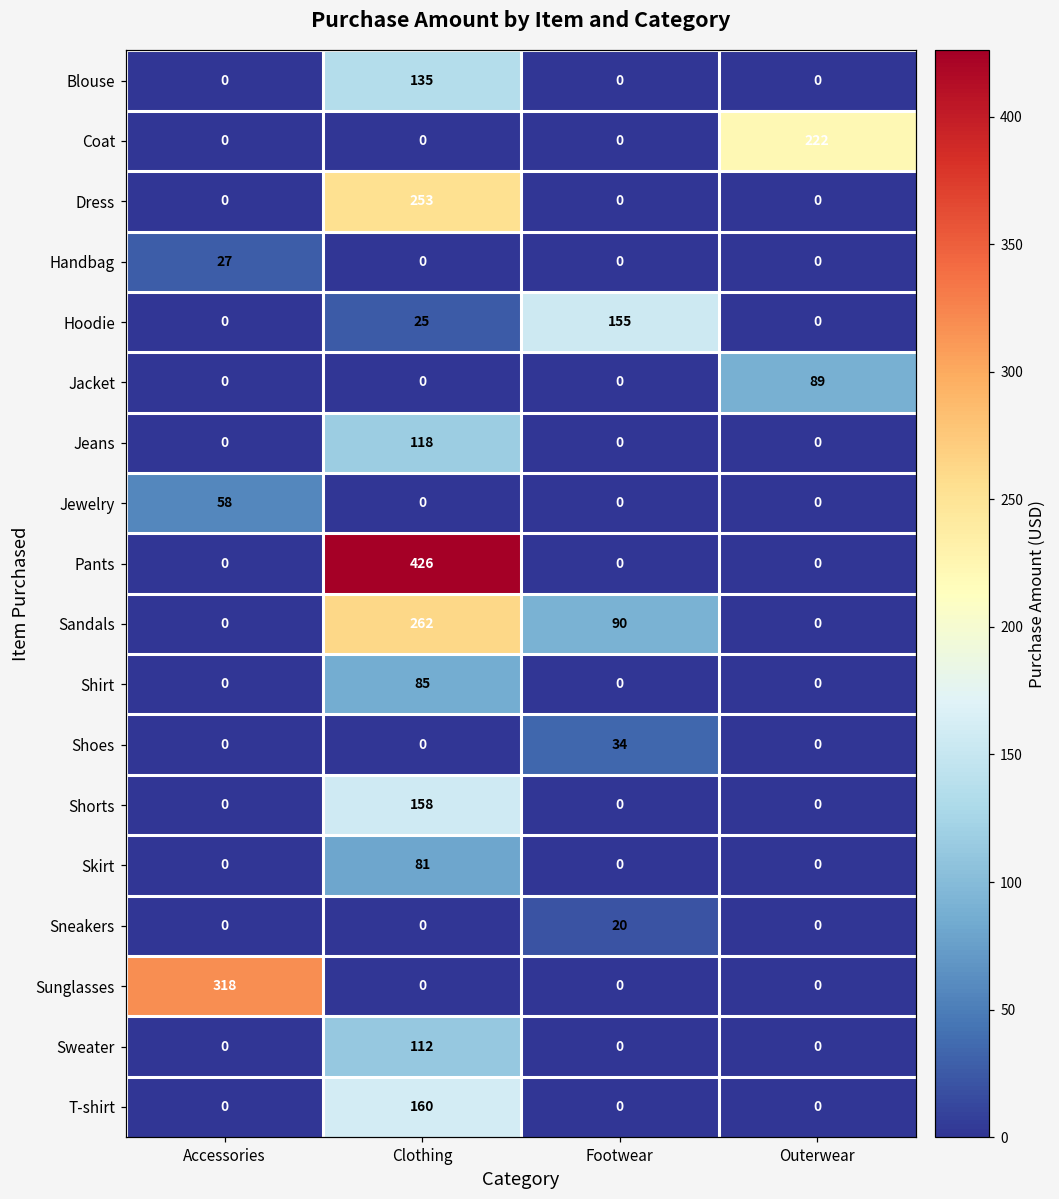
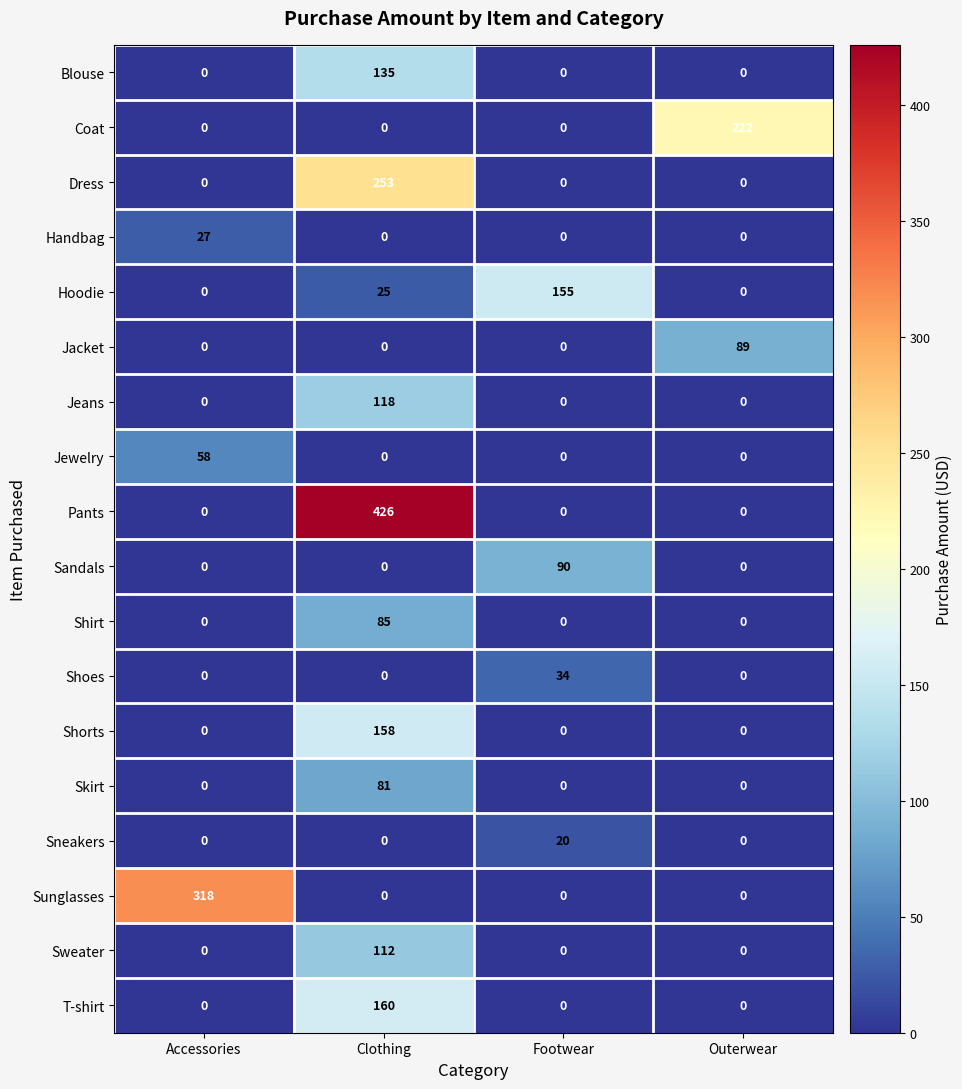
  {
    "Blouse": {
      "Accessories": 0,
      "Clothing": 135,
      "Footwear": 0,
      "Outerwear": 0
    },
    "Coat": {
      "Accessories": 0,
      "Clothing": 0,
      "Footwear": 0,
      "Outerwear": 222
    },
    "Dress": {
      "Accessories": 0,
      "Clothing": 253,
      "Footwear": 0,
      "Outerwear": 0
    },
    "Handbag": {
      "Accessories": 27,
      "Clothing": 0,
      "Footwear": 0,
      "Outerwear": 0
    },
    "Hoodie": {
      "Accessories": 0,
      "Clothing": 25,
      "Footwear": 155,
      "Outerwear": 0
    },
    "Jacket": {
      "Accessories": 0,
      "Clothing": 0,
      "Footwear": 0,
      "Outerwear": 89
    },
    "Jeans": {
      "Accessories": 0,
      "Clothing": 118,
      "Footwear": 0,
      "Outerwear": 0
    },
    "Jewelry": {
      "Accessories": 58,
      "Clothing": 0,
      "Footwear": 0,
      "Outerwear": 0
    },
    "Pants": {
      "Accessories": 0,
      "Clothing": 426,
      "Footwear": 0,
      "Outerwear": 0
    },
    "Sandals": {
      "Accessories": 0,
-     "Clothing": 262,
+     "Clothing": 0,
      "Footwear": 90,
      "Outerwear": 0
    },
    "Shirt": {
      "Accessories": 0,
      "Clothing": 85,
      "Footwear": 0,
      "Outerwear": 0
    },
    "Shoes": {
      "Accessories": 0,
      "Clothing": 0,
      "Footwear": 34,
      "Outerwear": 0
    },
    "Shorts": {
      "Accessories": 0,
      "Clothing": 158,
      "Footwear": 0,
      "Outerwear": 0
    },
    "Skirt": {
      "Accessories": 0,
      "Clothing": 81,
      "Footwear": 0,
      "Outerwear": 0
    },
    "Sneakers": {
      "Accessories": 0,
      "Clothing": 0,
      "Footwear": 20,
      "Outerwear": 0
    },
    "Sunglasses": {
      "Accessories": 318,
      "Clothing": 0,
      "Footwear": 0,
      "Outerwear": 0
    },
    "Sweater": {
      "Accessories": 0,
      "Clothing": 112,
      "Footwear": 0,
      "Outerwear": 0
    },
    "T-shirt": {
      "Accessories": 0,
      "Clothing": 160,
      "Footwear": 0,
      "Outerwear": 0
    }
  }
